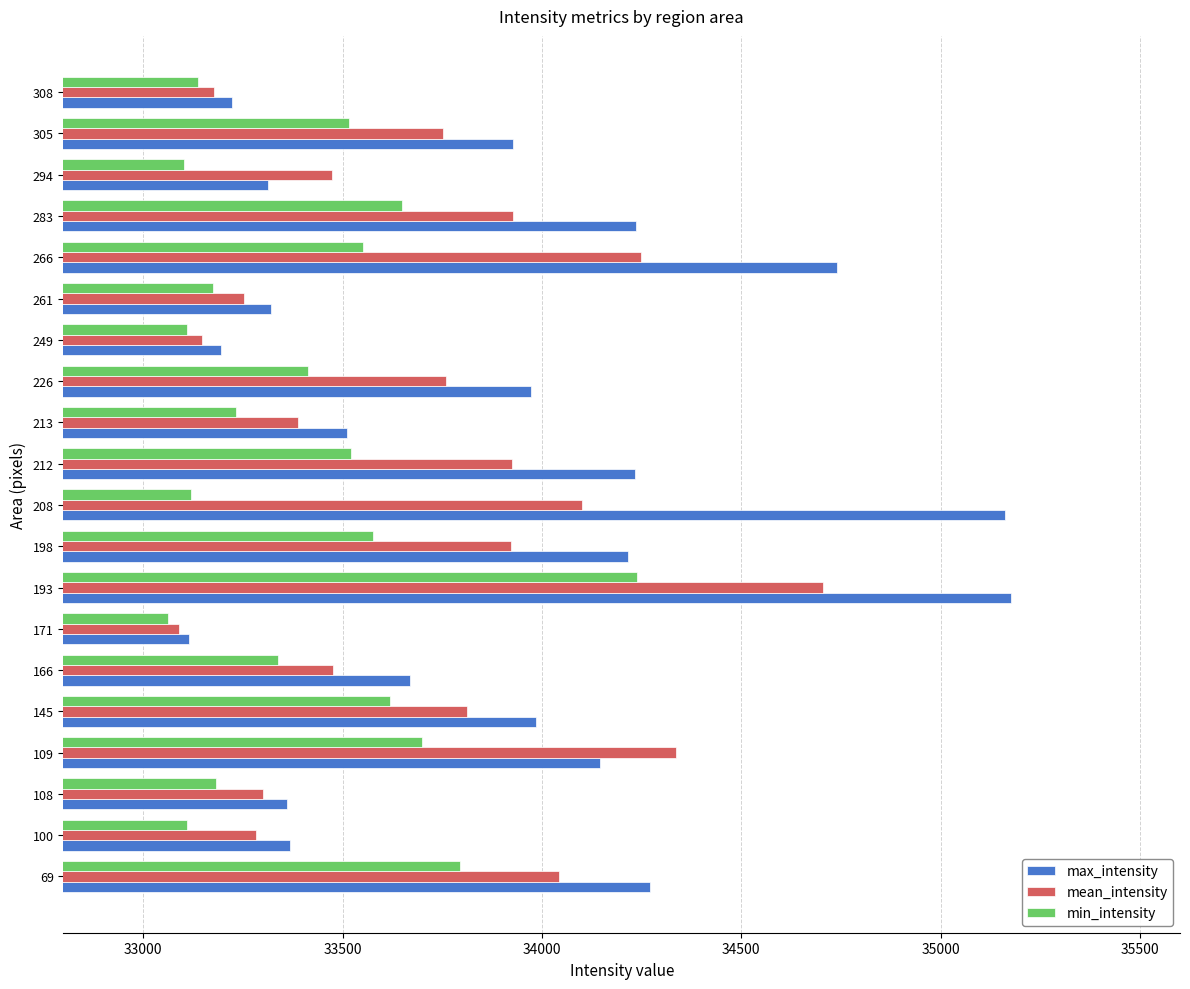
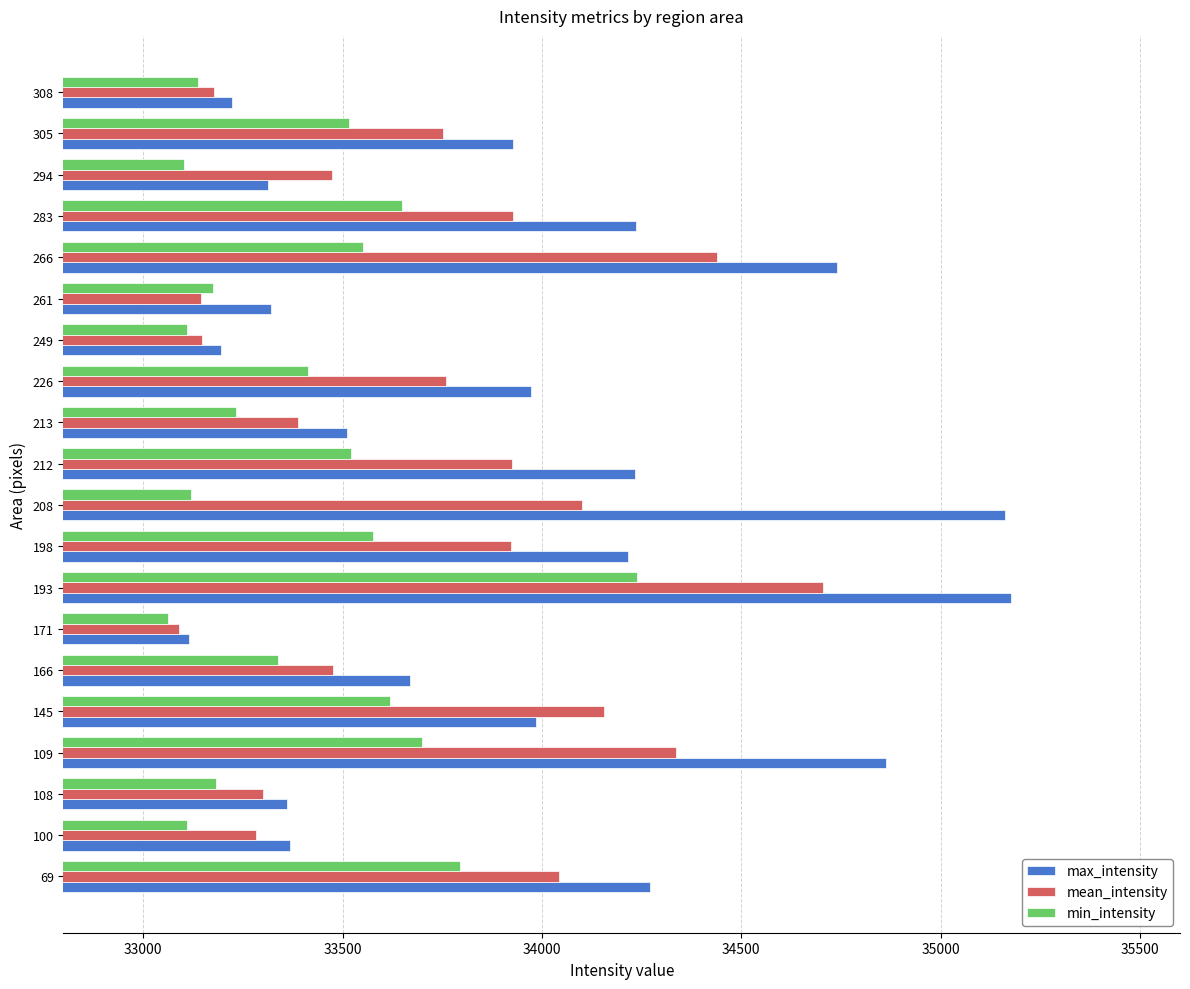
  {
    "max_intensity": {
      "308": 33220,
      "305": 33930,
      "294": 33310,
      "283": 34240,
      "266": 34740,
      "261": 33320,
      "249": 33200,
      "226": 33970,
      "213": 33510,
      "212": 34230,
      "208": 35160,
      "198": 34220,
      "193": 35180,
      "171": 33120,
      "166": 33670,
      "145": 33990,
-     "109": 34140,
+     "109": 34860,
      "108": 33360,
      "100": 33370,
      "69": 34270
    },
    "mean_intensity": {
      "308": 33180,
      "305": 33750,
      "294": 33470,
      "283": 33930,
-     "266": 34250,
-     "261": 33250,
+     "266": 34440,
+     "261": 33150,
      "249": 33150,
      "226": 33760,
      "213": 33390,
      "212": 33920,
      "208": 34100,
      "198": 33920,
      "193": 34710,
      "171": 33090,
      "166": 33480,
-     "145": 33810,
+     "145": 34160,
      "109": 34340,
      "108": 33300,
      "100": 33280,
      "69": 34040
    },
    "min_intensity": {
      "308": 33140,
      "305": 33520,
      "294": 33100,
      "283": 33650,
      "266": 33550,
      "261": 33170,
      "249": 33110,
      "226": 33410,
      "213": 33230,
      "212": 33520,
      "208": 33120,
      "198": 33580,
      "193": 34240,
      "171": 33060,
      "166": 33340,
      "145": 33620,
      "109": 33700,
      "108": 33180,
      "100": 33110,
      "69": 33790
    }
  }
